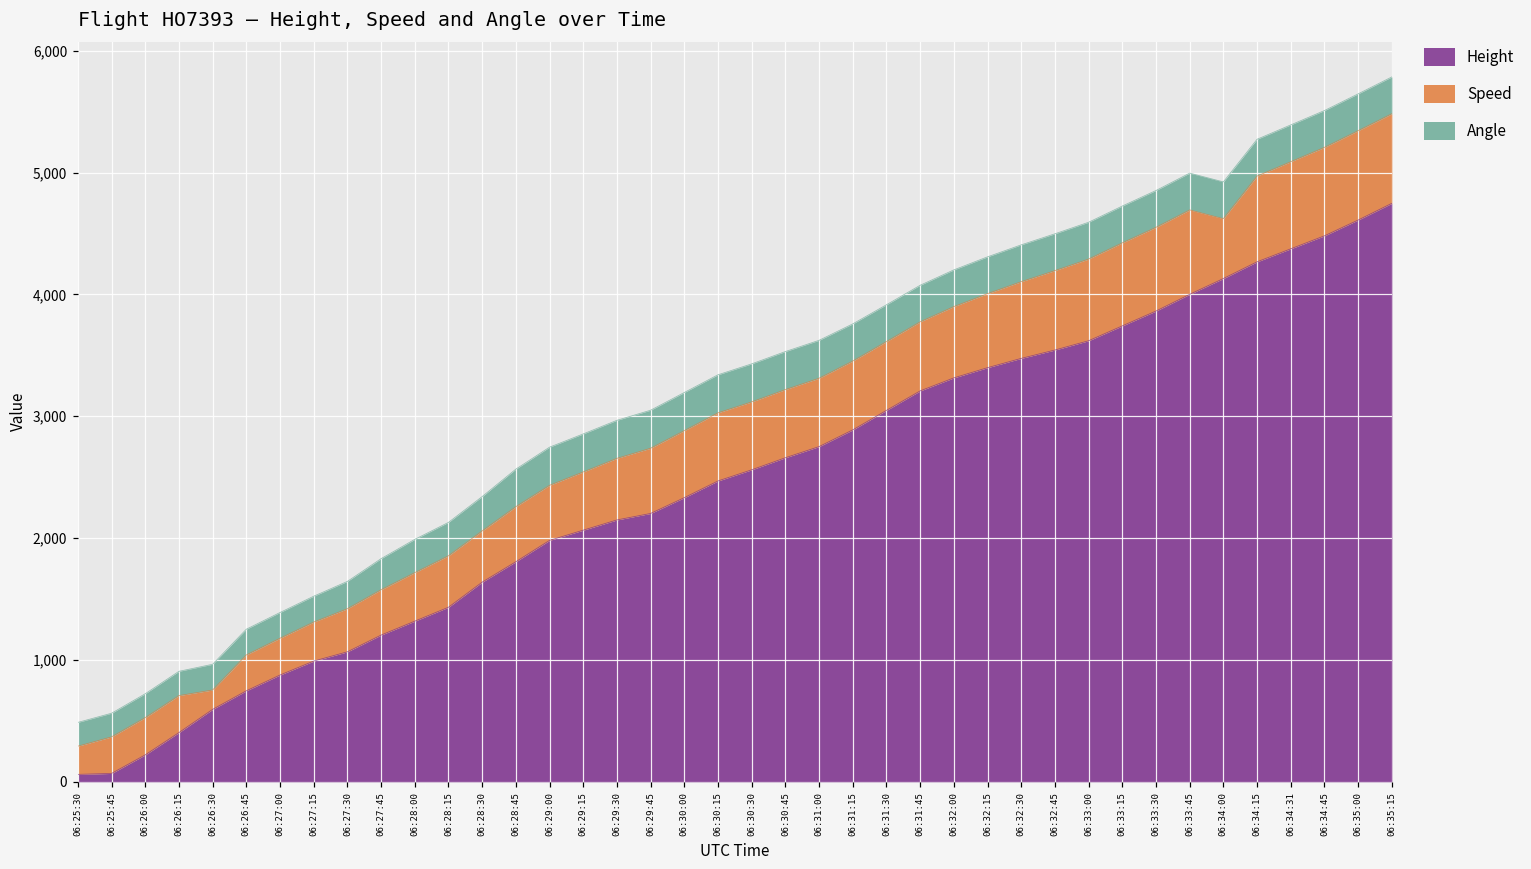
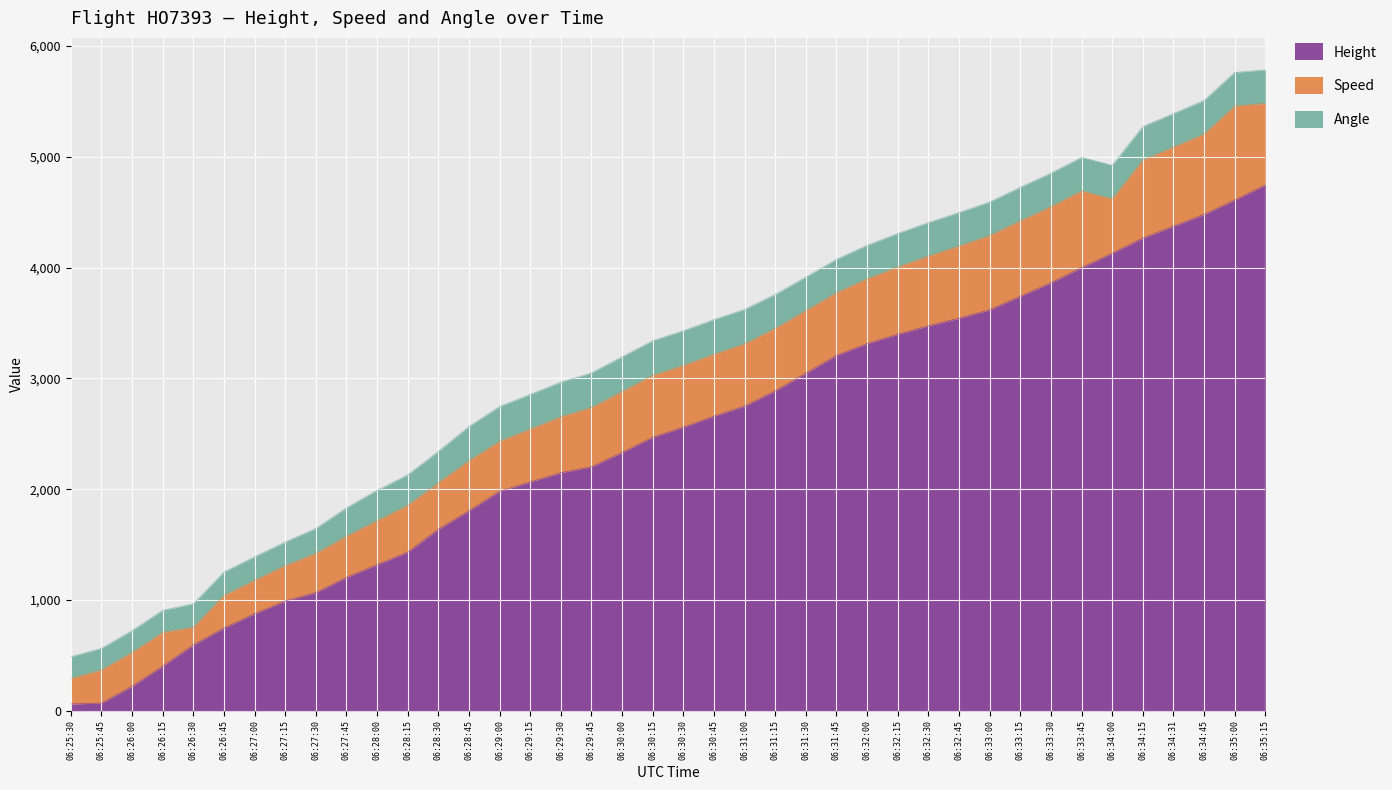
  {
    "Height": {
      "06:25:30": "60",
      "06:25:45": "70",
      "06:26:00": "220",
      "06:26:15": "400",
      "06:26:30": "590",
      "06:26:45": "750",
      "06:27:00": "880",
      "06:27:15": "990",
      "06:27:30": "1,070",
      "06:27:45": "1,200",
      "06:28:00": "1,320",
      "06:28:15": "1,430",
      "06:28:30": "1,640",
      "06:28:45": "1,810",
      "06:29:00": "1,980",
      "06:29:15": "2,070",
      "06:29:30": "2,150",
      "06:29:45": "2,200",
      "06:30:00": "2,330",
      "06:30:15": "2,470",
      "06:30:30": "2,560",
      "06:30:45": "2,660",
      "06:31:00": "2,750",
      "06:31:15": "2,890",
      "06:31:30": "3,050",
      "06:31:45": "3,210",
      "06:32:00": "3,310",
      "06:32:15": "3,400",
      "06:32:30": "3,470",
      "06:32:45": "3,540",
      "06:33:00": "3,620",
      "06:33:15": "3,740",
      "06:33:30": "3,860",
      "06:33:45": "4,000",
      "06:34:00": "4,130",
      "06:34:15": "4,270",
      "06:34:31": "4,370",
      "06:34:45": "4,480",
      "06:35:00": "4,610",
      "06:35:15": "4,750"
    },
    "Speed": {
      "06:25:30": "230",
      "06:25:45": "300",
      "06:26:00": "310",
      "06:26:15": "300",
      "06:26:30": "160",
      "06:26:45": "290",
      "06:27:00": "300",
      "06:27:15": "320",
      "06:27:30": "350",
      "06:27:45": "370",
      "06:28:00": "400",
      "06:28:15": "420",
      "06:28:30": "420",
      "06:28:45": "450",
      "06:29:00": "450",
      "06:29:15": "480",
      "06:29:30": "510",
      "06:29:45": "540",
      "06:30:00": "550",
      "06:30:15": "560",
      "06:30:30": "560",
      "06:30:45": "560",
      "06:31:00": "560",
      "06:31:15": "560",
      "06:31:30": "560",
      "06:31:45": "570",
      "06:32:00": "590",
      "06:32:15": "610",
      "06:32:30": "630",
      "06:32:45": "650",
      "06:33:00": "670",
      "06:33:15": "680",
      "06:33:30": "690",
      "06:33:45": "690",
      "06:34:00": "490",
      "06:34:15": "700",
      "06:34:31": "710",
      "06:34:45": "730",
-     "06:35:00": "730",
+     "06:35:00": "850",
      "06:35:15": "740"
    },
    "Angle": {
      "06:25:30": "200",
      "06:25:45": "190",
      "06:26:00": "200",
      "06:26:15": "200",
      "06:26:30": "210",
      "06:26:45": "210",
      "06:27:00": "210",
      "06:27:15": "210",
      "06:27:30": "220",
      "06:27:45": "260",
      "06:28:00": "270",
      "06:28:15": "270",
      "06:28:30": "280",
      "06:28:45": "310",
      "06:29:00": "310",
      "06:29:15": "310",
      "06:29:30": "310",
      "06:29:45": "310",
      "06:30:00": "310",
      "06:30:15": "310",
      "06:30:30": "310",
      "06:30:45": "310",
      "06:31:00": "310",
      "06:31:15": "310",
      "06:31:30": "300",
      "06:31:45": "300",
      "06:32:00": "300",
      "06:32:15": "300",
      "06:32:30": "300",
      "06:32:45": "300",
      "06:33:00": "300",
      "06:33:15": "300",
      "06:33:30": "300",
      "06:33:45": "300",
      "06:34:00": "300",
      "06:34:15": "300",
      "06:34:31": "300",
      "06:34:45": "300",
      "06:35:00": "300",
      "06:35:15": "300"
    }
  }
